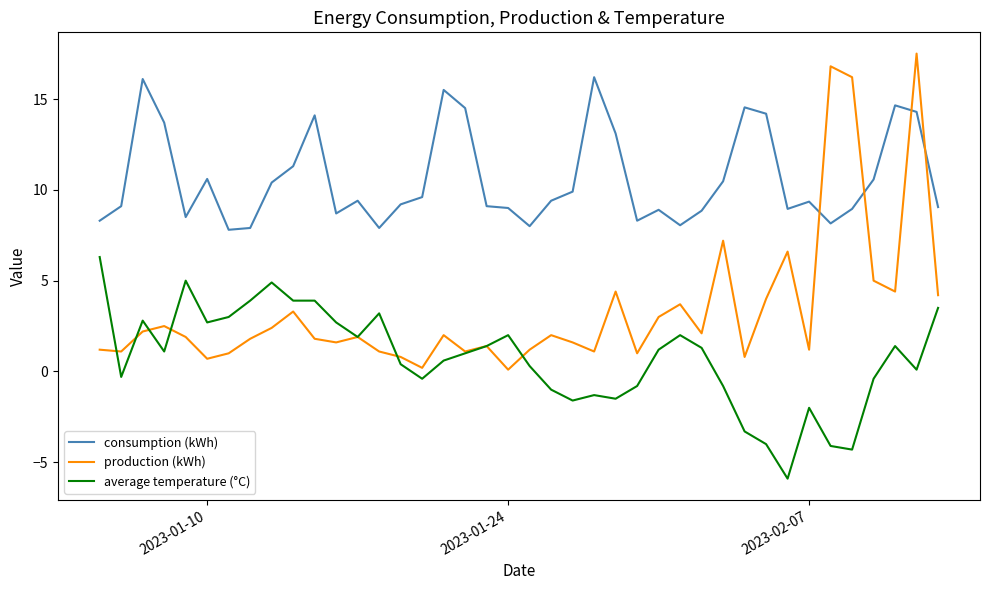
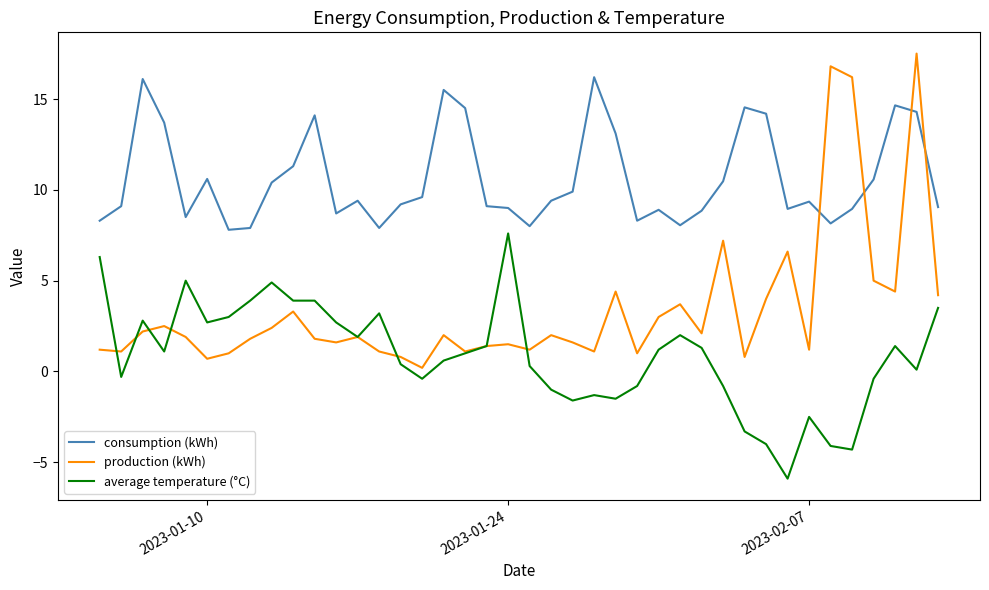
  {
    "consumption (kWh)": {
      "2023-01-10": 10.6,
      "2023-01-24": 9.0,
      "2023-02-07": 9.4
    },
    "production (kWh)": {
      "2023-01-10": 0.7,
-     "2023-01-24": 0.1,
+     "2023-01-24": 1.5,
      "2023-02-07": 1.2
    },
    "average temperature (°C)": {
      "2023-01-10": 2.7,
-     "2023-01-24": 2.0,
-     "2023-02-07": -2.0
+     "2023-01-24": 7.6,
+     "2023-02-07": -2.5
    }
  }
